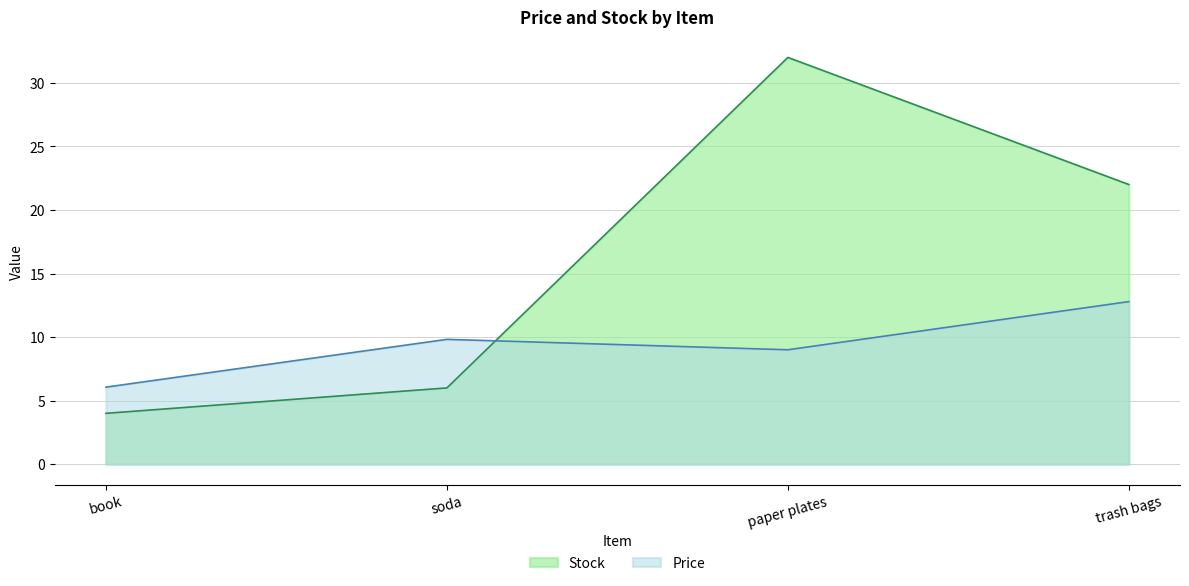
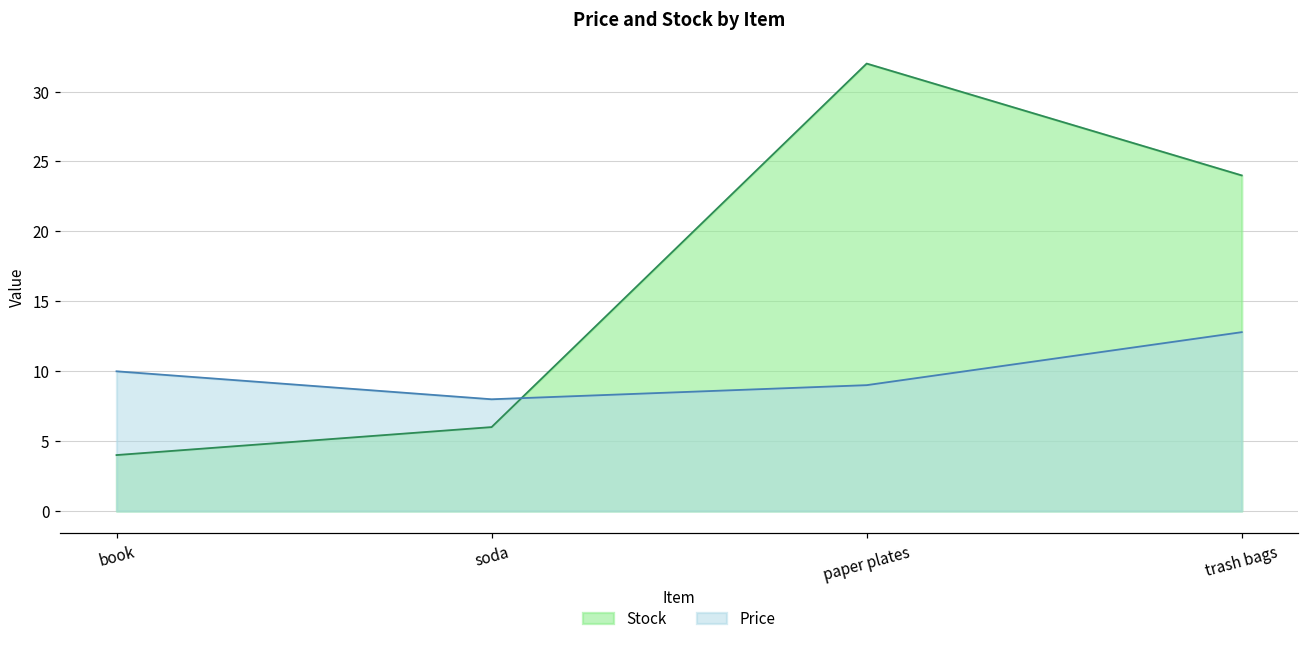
  {
    "Stock": {
      "book": 4,
      "soda": 6,
      "paper plates": 32,
-     "trash bags": 22
+     "trash bags": 24
    },
    "Price": {
-     "book": 6.1,
-     "soda": 9.8,
+     "book": 10.0,
+     "soda": 8.0,
      "paper plates": 9.0,
      "trash bags": 12.8
    }
  }
